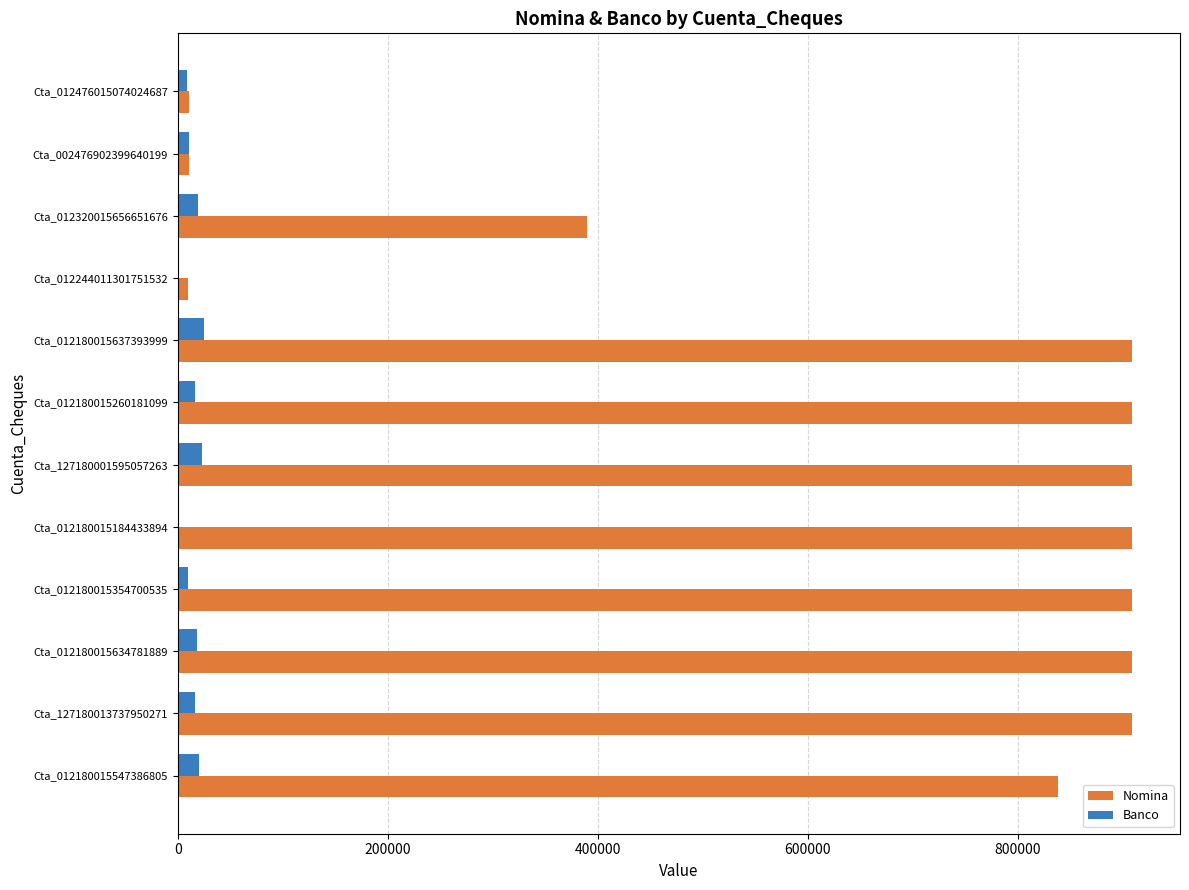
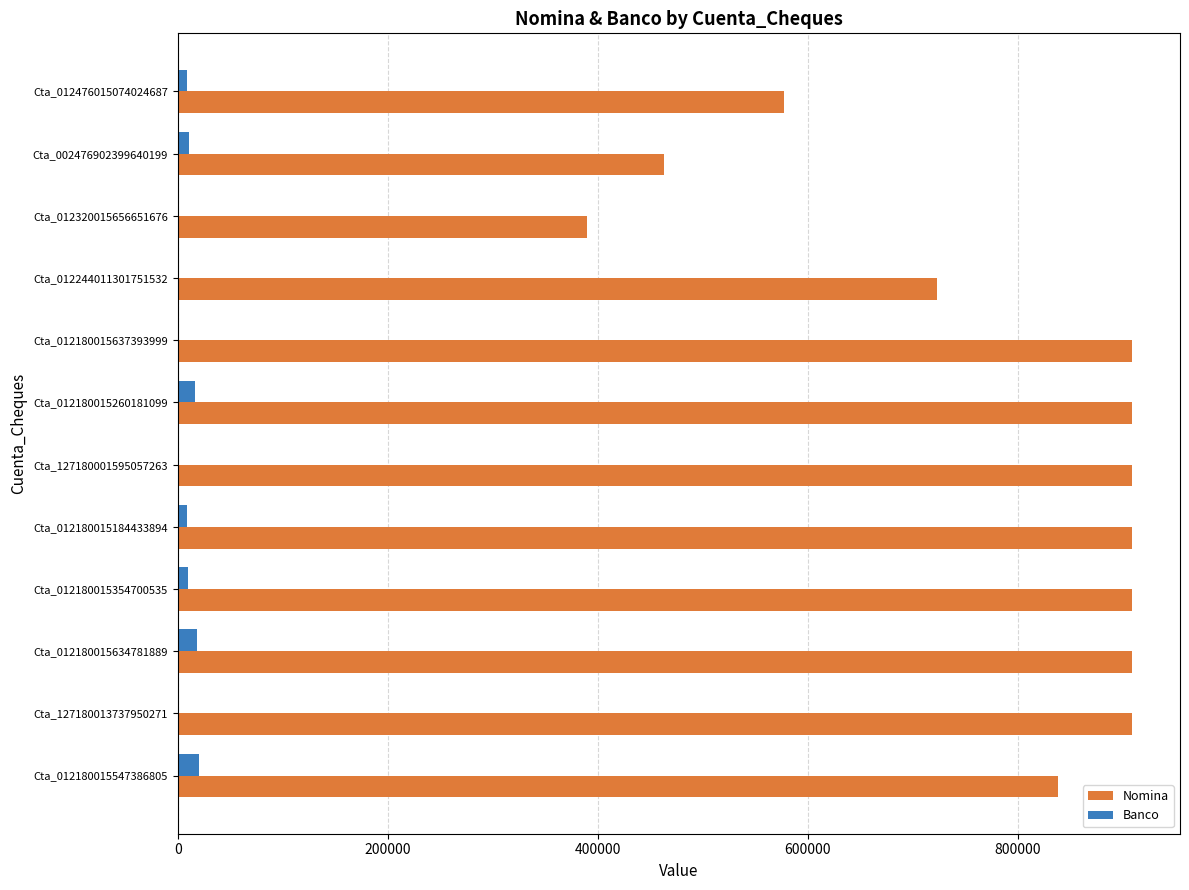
  {
    "Nomina": {
-     "Cta_012476015074024687": 11000,
-     "Cta_002476902399640199": 11000,
+     "Cta_012476015074024687": 577000,
+     "Cta_002476902399640199": 463000,
      "Cta_012320015656651676": 390000,
-     "Cta_012244011301751532": 10000,
+     "Cta_012244011301751532": 723000,
      "Cta_012180015637393999": 909000,
      "Cta_012180015260181099": 909000,
      "Cta_127180001595057263": 909000,
      "Cta_012180015184433894": 909000,
      "Cta_012180015354700535": 909000,
      "Cta_012180015634781889": 909000,
      "Cta_127180013737950271": 909000,
      "Cta_012180015547386805": 838000
    },
    "Banco": {
      "Cta_012476015074024687": 9000,
      "Cta_002476902399640199": 11000,
-     "Cta_012320015656651676": 19000,
-     "Cta_012180015637393999": 25000,
+     "Cta_012320015656651676": 0,
+     "Cta_012180015637393999": 0,
      "Cta_012180015260181099": 16000,
-     "Cta_127180001595057263": 23000,
-     "Cta_012180015184433894": 0,
+     "Cta_127180001595057263": 0,
+     "Cta_012180015184433894": 9000,
      "Cta_012180015354700535": 10000,
      "Cta_012180015634781889": 18000,
-     "Cta_127180013737950271": 17000,
+     "Cta_127180013737950271": 0,
      "Cta_012180015547386805": 20000
    }
  }
